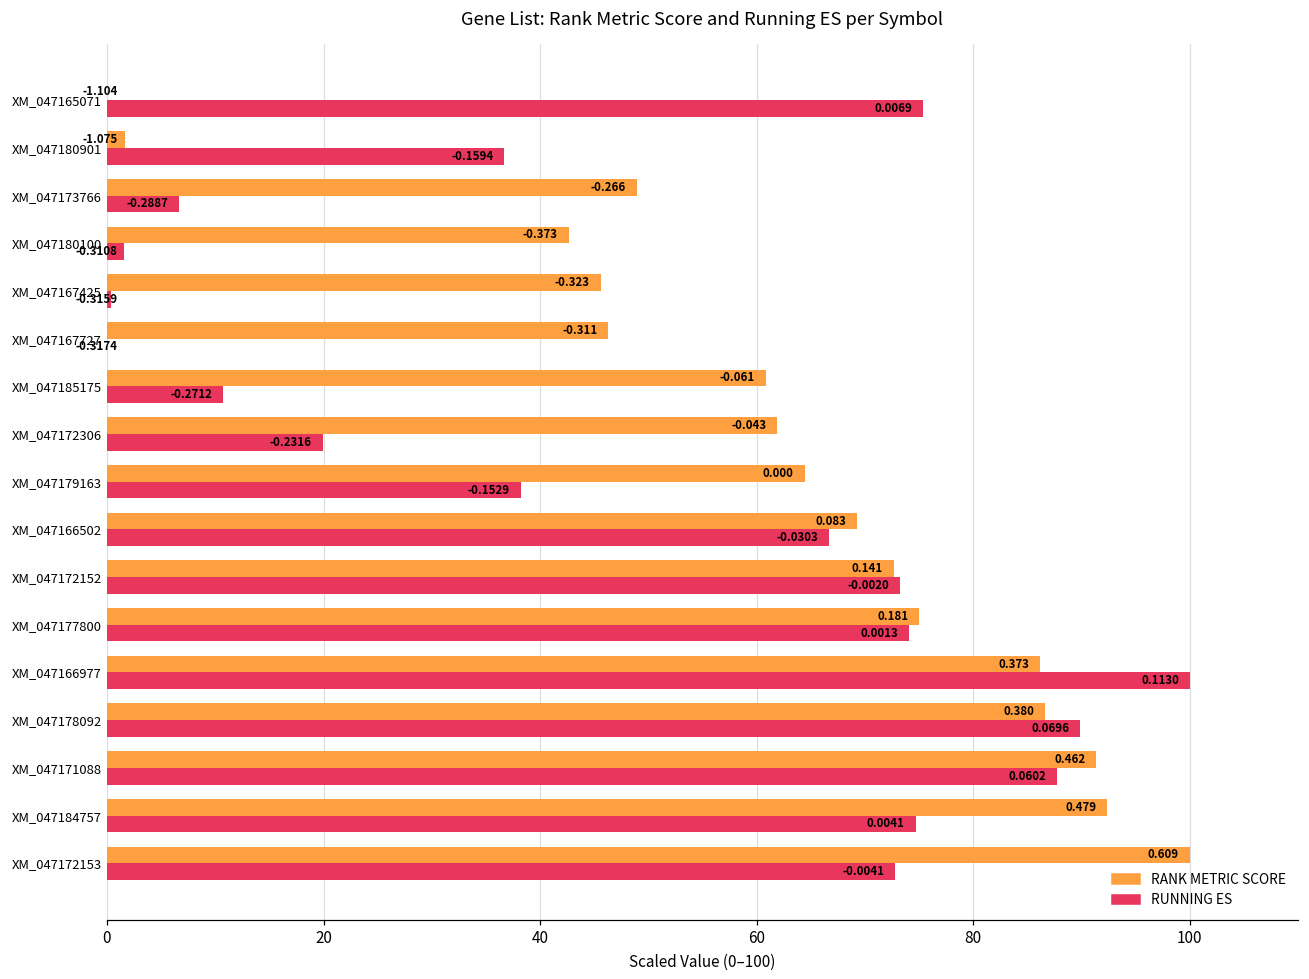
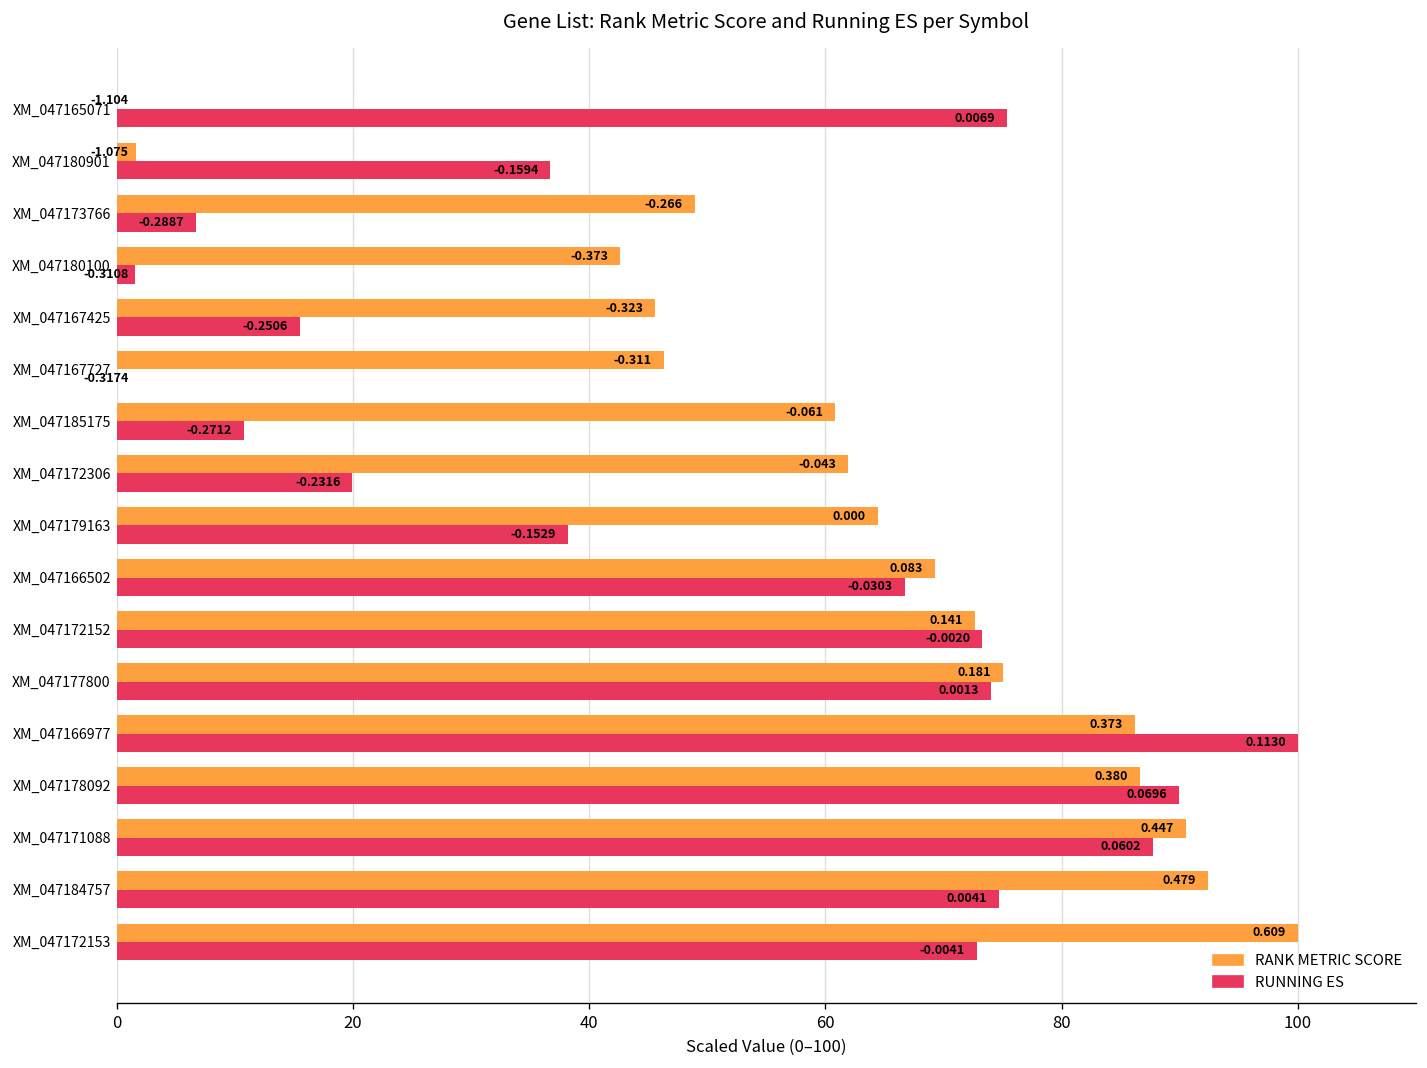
  {
    "RANK METRIC SCORE": {
-     "XM_047171088": 0.462
+     "XM_047171088": 0.447
    },
    "RUNNING ES": {
-     "XM_047167425": -0.3159
+     "XM_047167425": -0.2506
    }
  }
